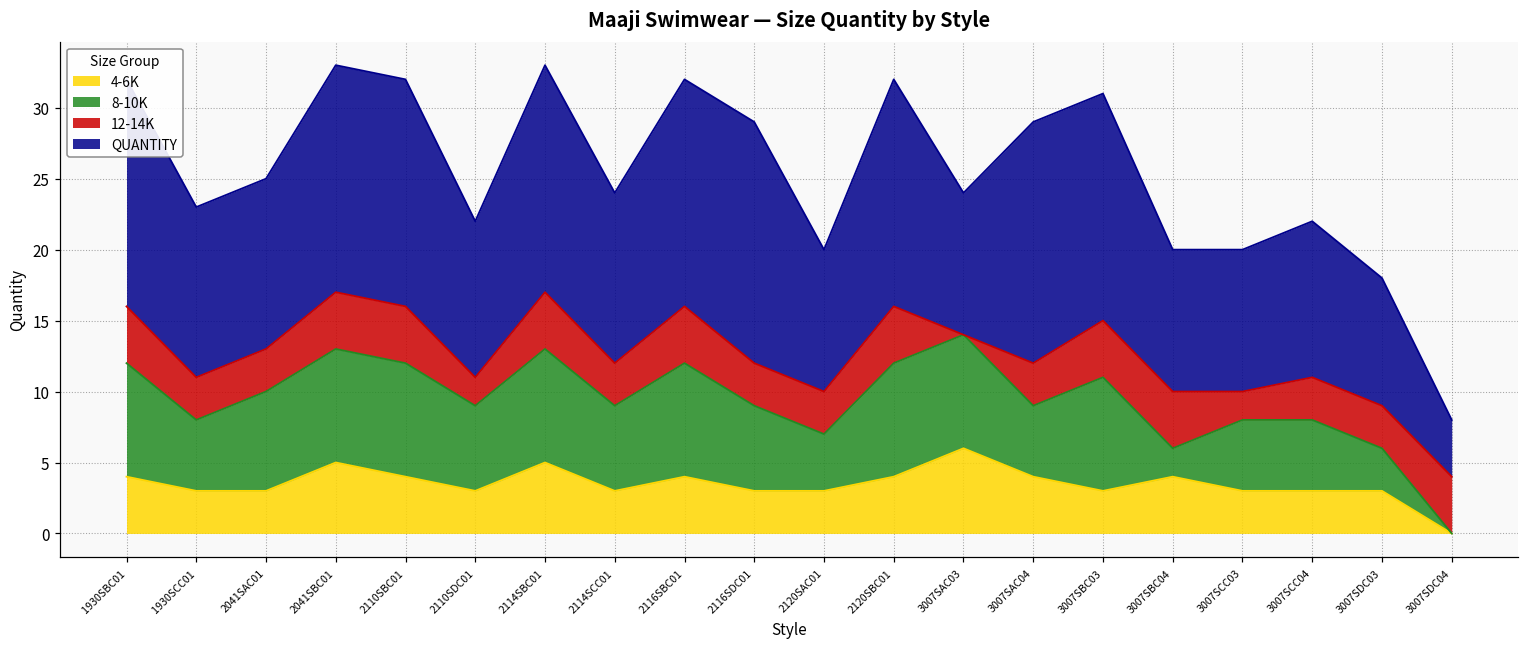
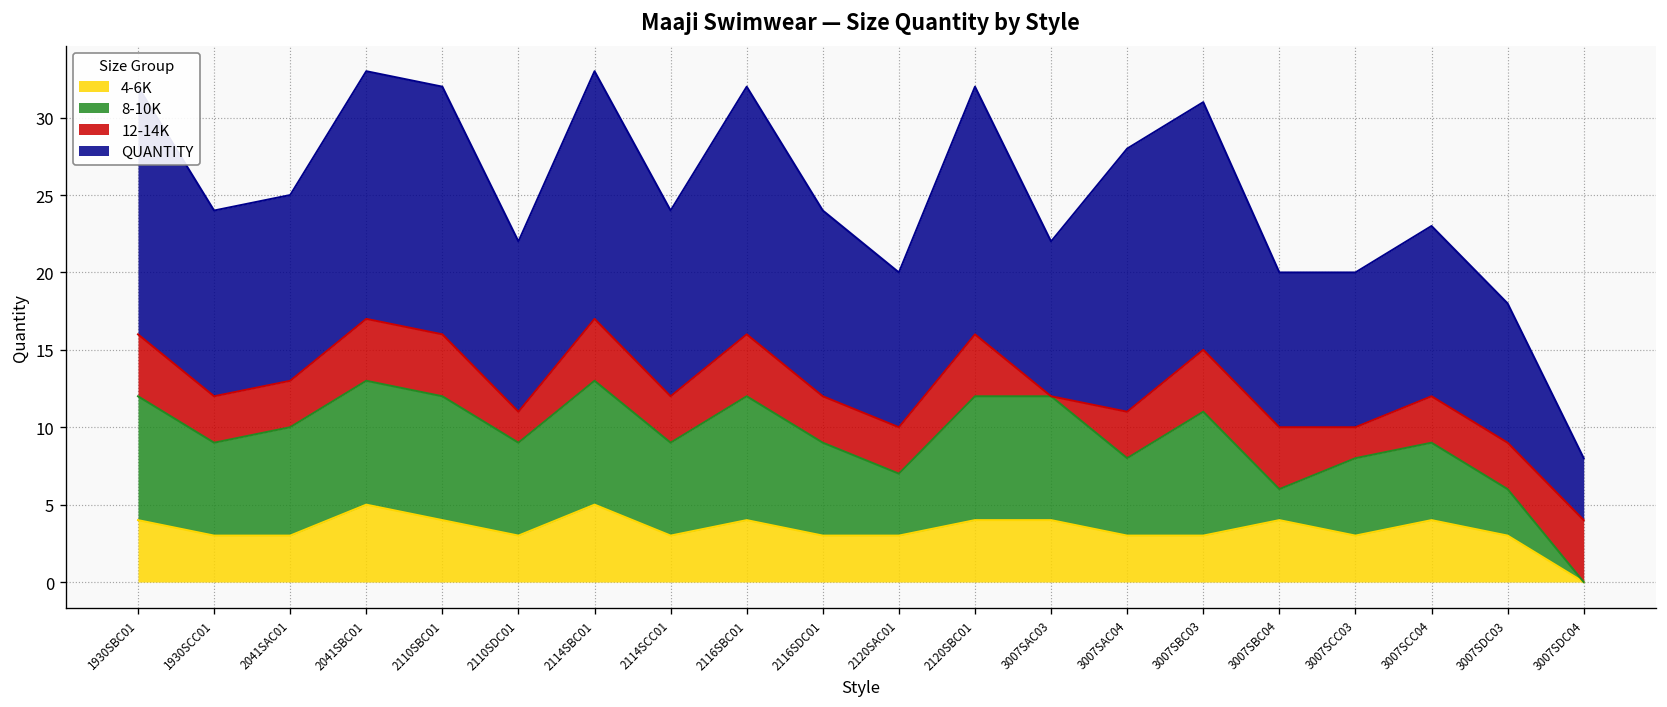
  {
    "4-6K": {
      "1930SBC01": 4,
      "1930SCC01": 3,
      "2041SAC01": 3,
      "2041SBC01": 5,
      "2110SBC01": 4,
      "2110SDC01": 3,
      "2114SBC01": 5,
      "2114SCC01": 3,
      "2116SBC01": 4,
      "2116SDC01": 3,
      "2120SAC01": 3,
      "2120SBC01": 4,
-     "3007SAC03": 6,
-     "3007SAC04": 4,
+     "3007SAC03": 4,
+     "3007SAC04": 3,
      "3007SBC03": 3,
      "3007SBC04": 4,
      "3007SCC03": 3,
-     "3007SCC04": 3,
+     "3007SCC04": 4,
      "3007SDC03": 3
    },
    "8-10K": {
      "1930SBC01": 8,
-     "1930SCC01": 5,
+     "1930SCC01": 6,
      "2041SAC01": 7,
      "2041SBC01": 8,
      "2110SBC01": 8,
      "2110SDC01": 6,
      "2114SBC01": 8,
      "2114SCC01": 6,
      "2116SBC01": 8,
      "2116SDC01": 6,
      "2120SAC01": 4,
      "2120SBC01": 8,
      "3007SAC04": 5,
      "3007SBC03": 8,
      "3007SBC04": 2,
      "3007SCC03": 5,
      "3007SCC04": 5,
      "3007SDC03": 3
    },
    "12-14K": {
      "1930SBC01": 4,
      "1930SCC01": 3,
      "2041SAC01": 3,
      "2041SBC01": 4,
      "2110SBC01": 4,
      "2110SDC01": 2,
      "2114SBC01": 4,
      "2114SCC01": 3,
      "2116SBC01": 4,
      "2116SDC01": 3,
      "2120SAC01": 3,
      "2120SBC01": 4,
      "3007SAC04": 3,
      "3007SBC03": 4,
      "3007SBC04": 4,
      "3007SCC03": 2,
      "3007SCC04": 3,
      "3007SDC03": 3,
      "3007SDC04": 4
    },
    "QUANTITY": {
      "1930SCC01": 12,
      "2041SAC01": 12,
      "2041SBC01": 16,
      "2110SBC01": 16,
      "2110SDC01": 11,
      "2114SBC01": 16,
      "2114SCC01": 12,
      "2116SBC01": 16,
-     "2116SDC01": 17,
+     "2116SDC01": 12,
      "2120SAC01": 10,
      "2120SBC01": 16,
      "3007SAC03": 10,
      "3007SAC04": 17,
      "3007SBC03": 16,
      "3007SBC04": 10,
      "3007SCC03": 10,
      "3007SCC04": 11,
      "3007SDC03": 9,
      "3007SDC04": 4
    }
  }
